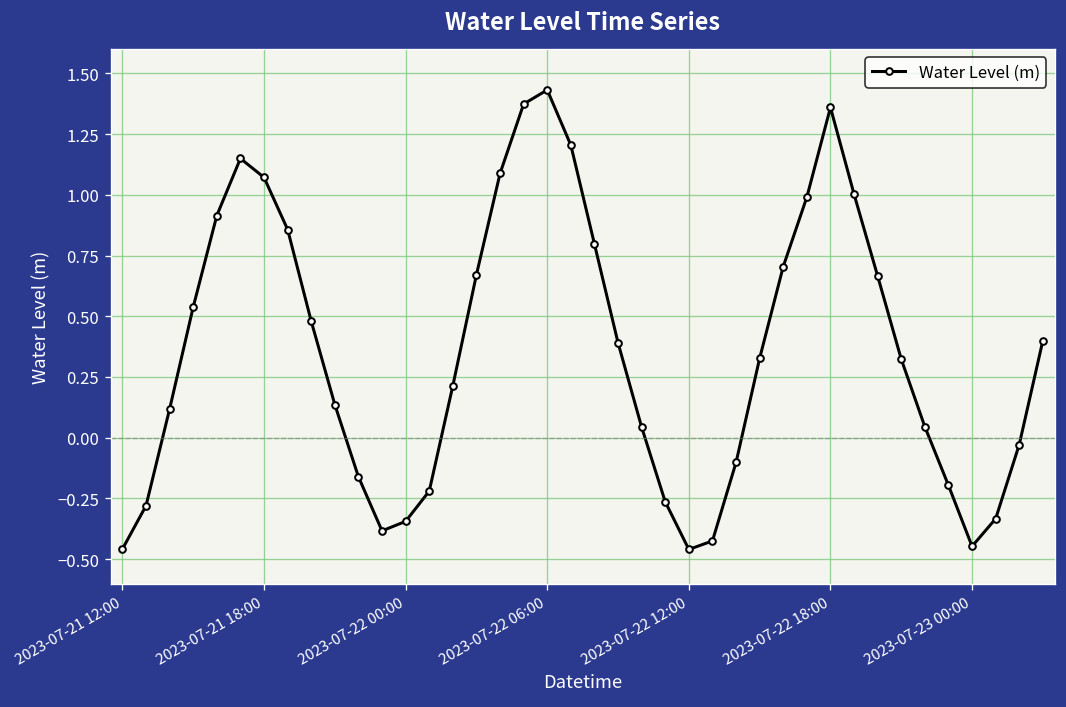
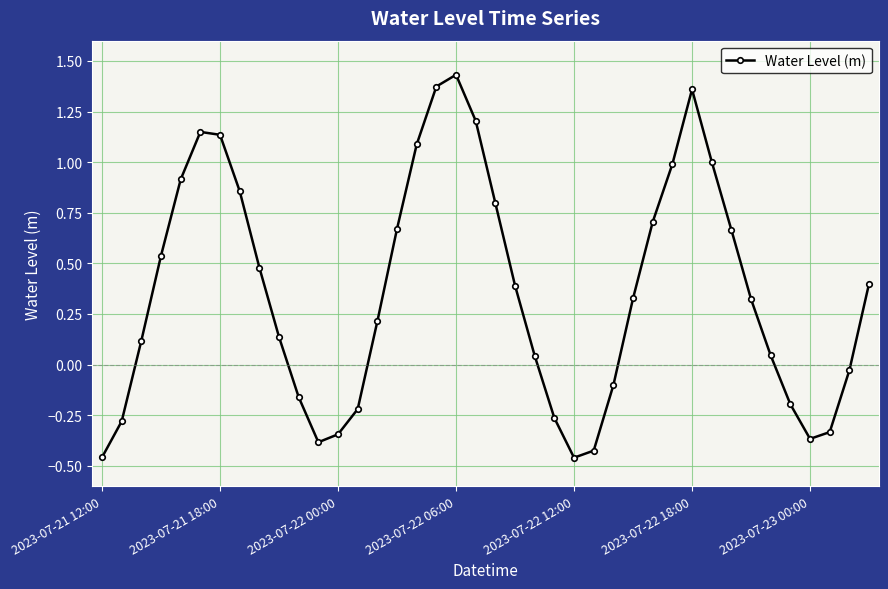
  {
    "2023-07-21 12:00": -0.46,
-   "2023-07-21 18:00": 1.07,
+   "2023-07-21 18:00": 1.14,
    "2023-07-22 00:00": -0.34,
    "2023-07-22 06:00": 1.43,
    "2023-07-22 12:00": -0.46,
    "2023-07-22 18:00": 1.36,
-   "2023-07-23 00:00": -0.45
+   "2023-07-23 00:00": -0.37
  }
